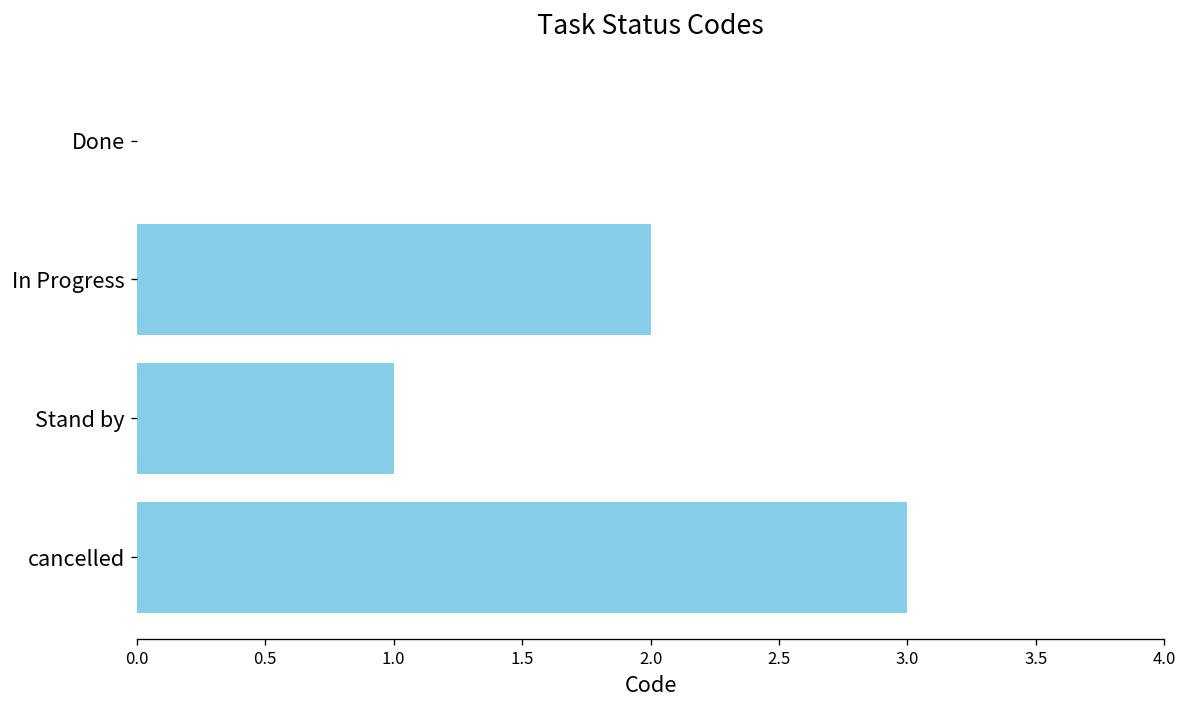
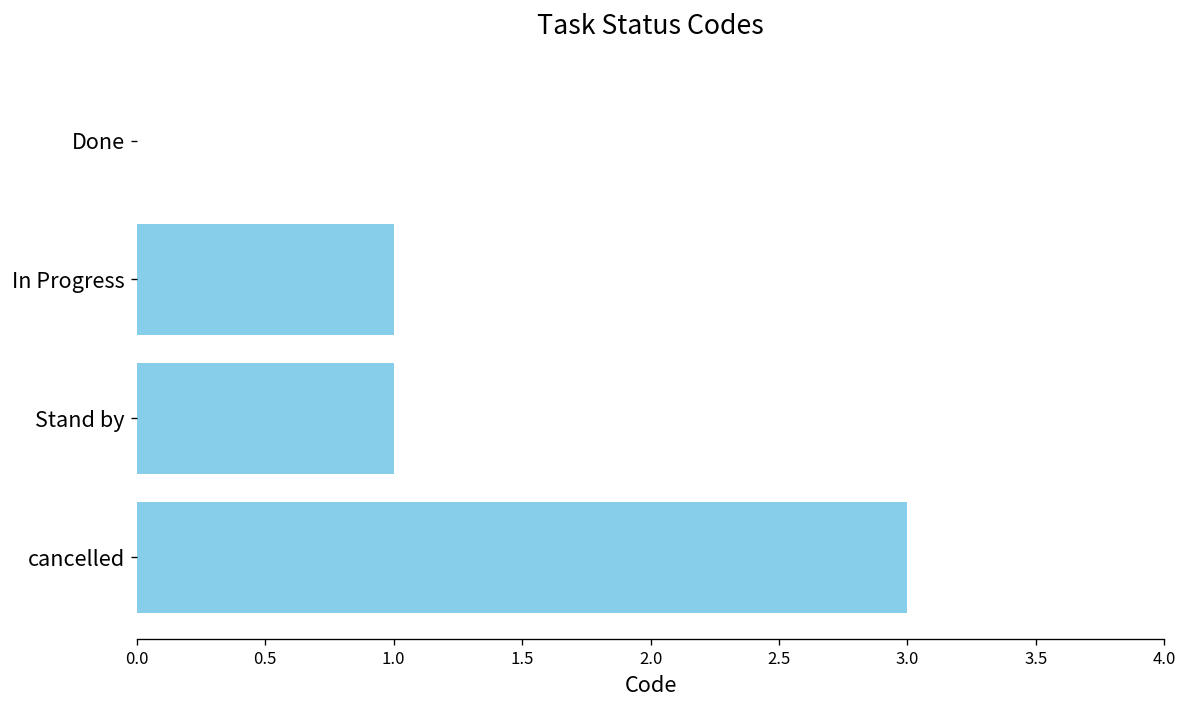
  {
    "Done": 0,
-   "In Progress": 2,
+   "In Progress": 1,
    "Stand by": 1,
    "cancelled": 3
  }
